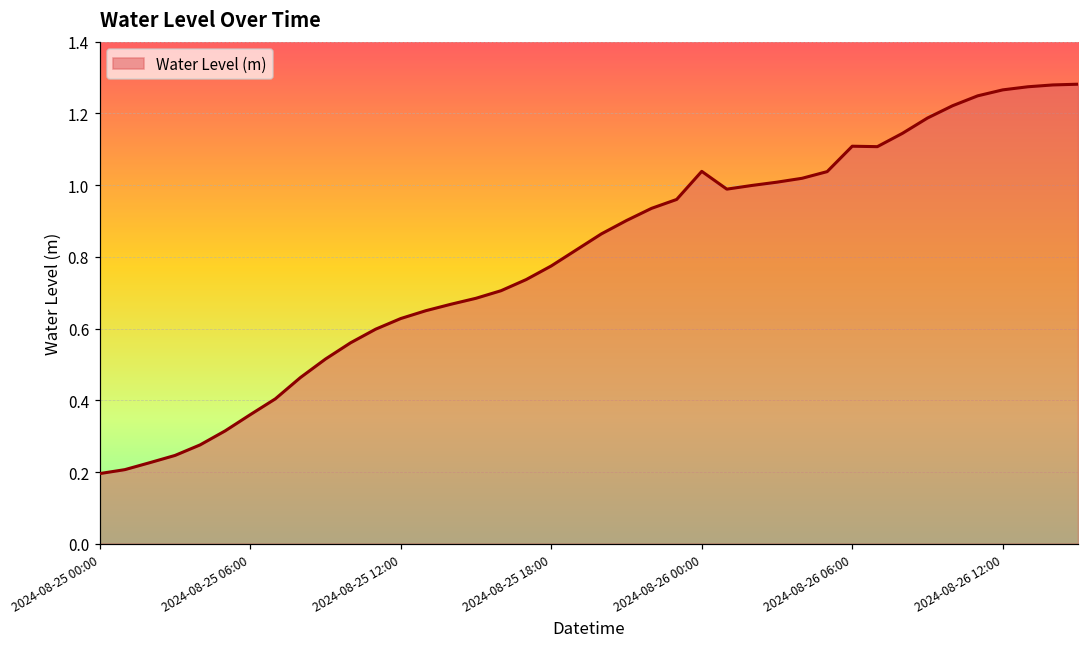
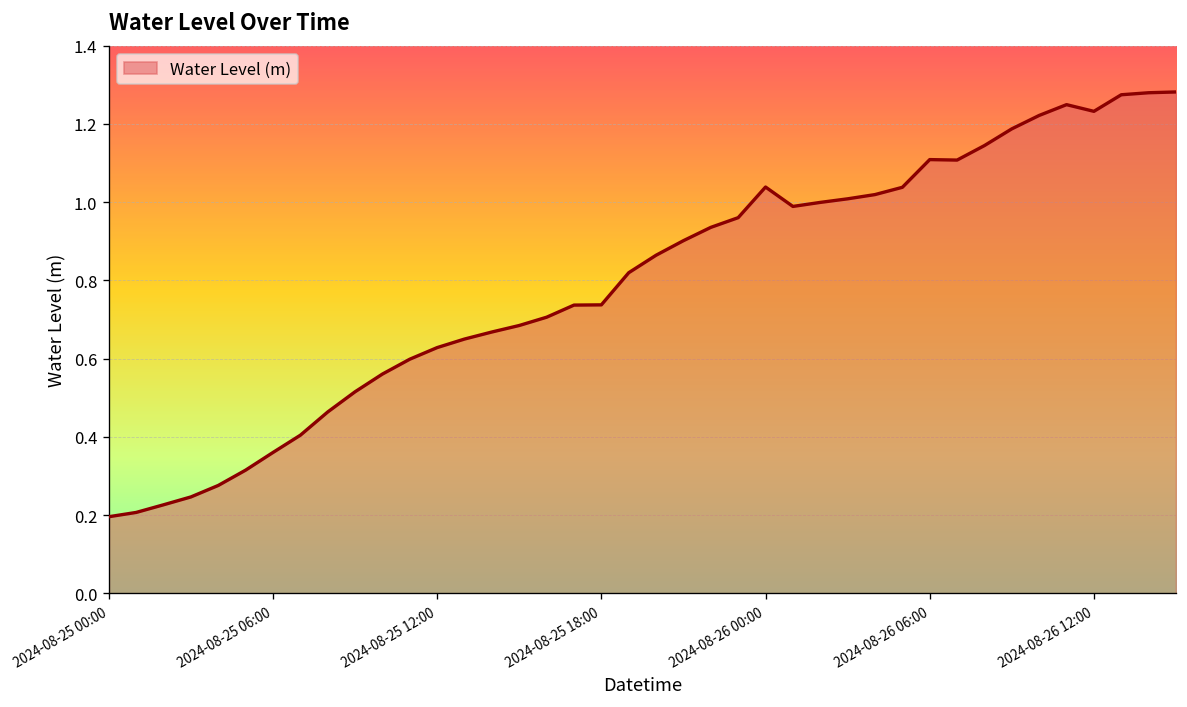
  {
    "2024-08-25 00:00": 0.20,
    "2024-08-25 06:00": 0.36,
    "2024-08-25 12:00": 0.63,
-   "2024-08-25 18:00": 0.77,
+   "2024-08-25 18:00": 0.74,
    "2024-08-26 00:00": 1.04,
    "2024-08-26 06:00": 1.11,
-   "2024-08-26 12:00": 1.27
+   "2024-08-26 12:00": 1.23
  }
